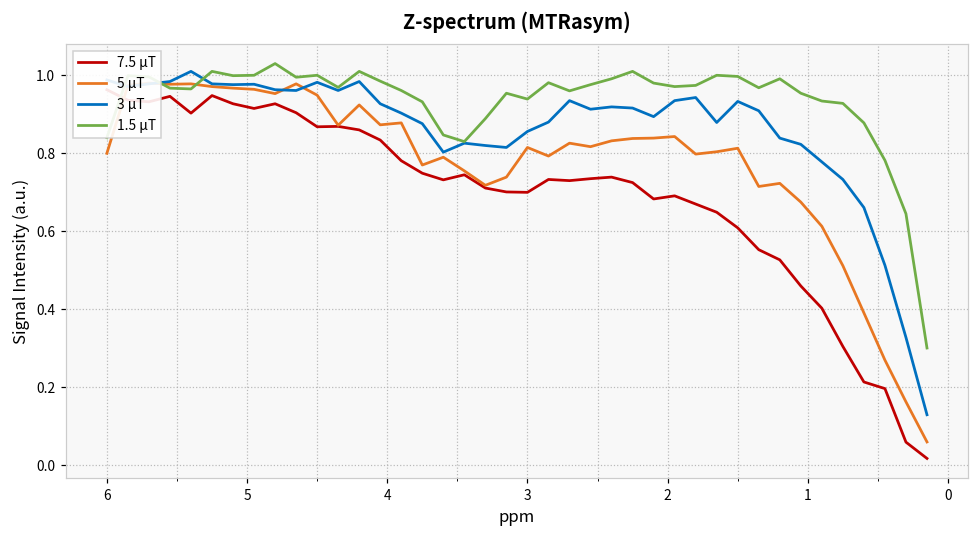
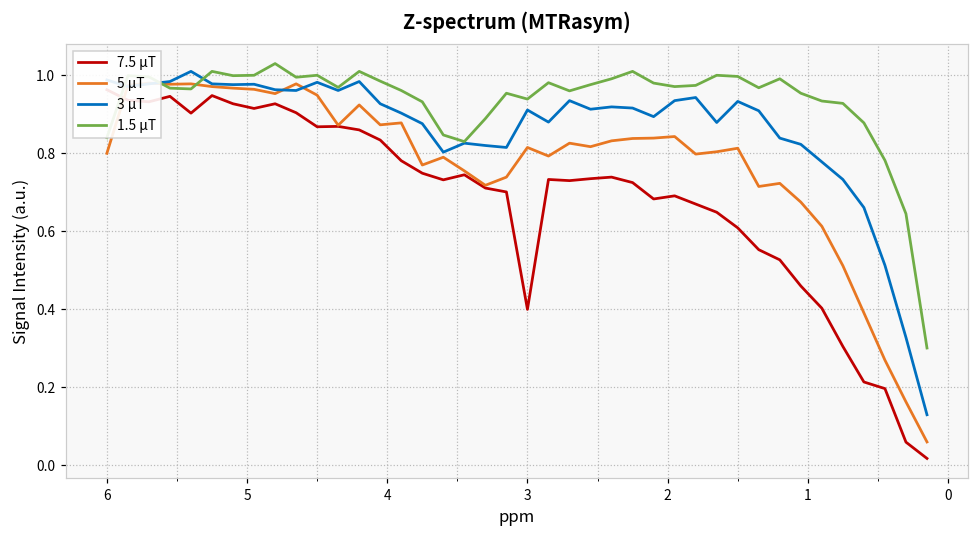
  {
    "7.5 μT": {
-     "3": 0.7
+     "3": 0.4
    },
    "5 μT": {
      "6": 0.80,
      "3": 0.82
    },
    "3 μT": {
-     "3": 0.86
+     "3": 0.91
    },
    "1.5 μT": {
      "3": 0.94
    }
  }
